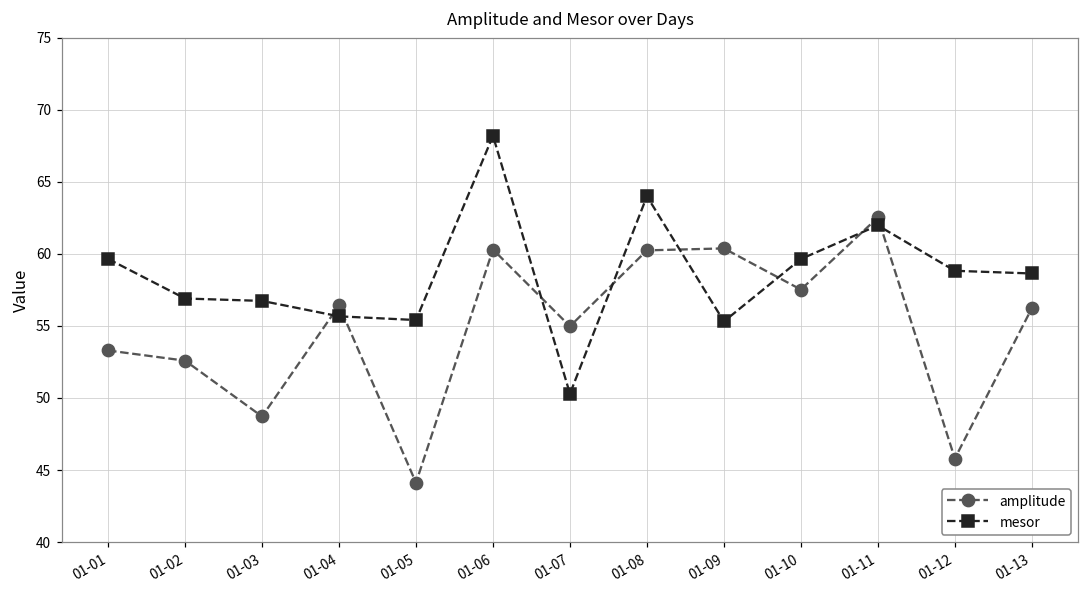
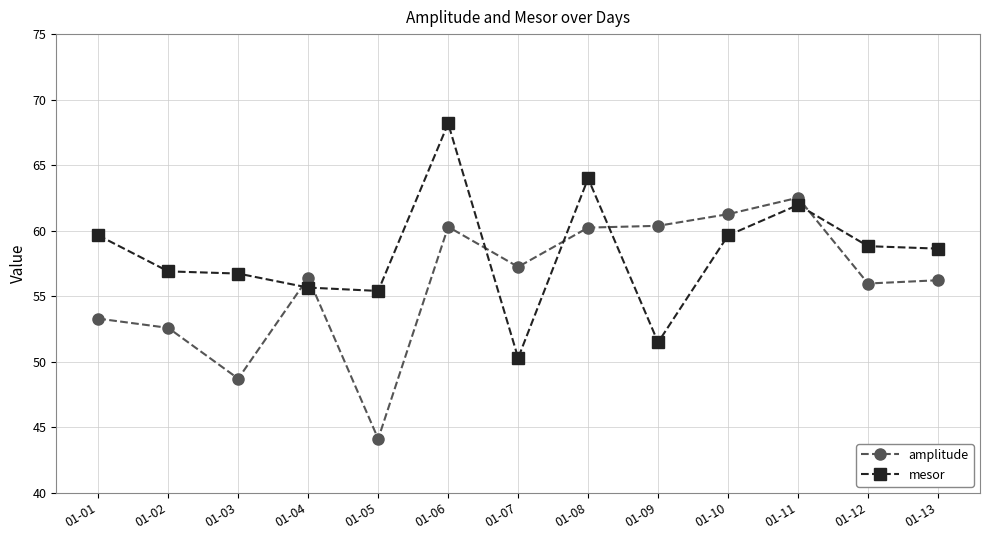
  {
    "amplitude": {
      "01-01": 53.3,
      "01-02": 52.6,
      "01-03": 48.7,
      "01-04": 56.4,
      "01-05": 44.1,
      "01-06": 60.3,
-     "01-07": 55.0,
+     "01-07": 57.2,
      "01-08": 60.2,
      "01-09": 60.4,
-     "01-10": 57.5,
+     "01-10": 61.3,
      "01-11": 62.5,
-     "01-12": 45.8,
+     "01-12": 56.0,
      "01-13": 56.2
    },
    "mesor": {
      "01-01": 59.6,
      "01-02": 56.9,
      "01-03": 56.7,
      "01-04": 55.7,
      "01-05": 55.4,
      "01-06": 68.2,
      "01-07": 50.3,
      "01-08": 64.0,
-     "01-09": 55.3,
+     "01-09": 51.5,
      "01-10": 59.6,
      "01-11": 62.0,
      "01-12": 58.8,
      "01-13": 58.6
    }
  }
